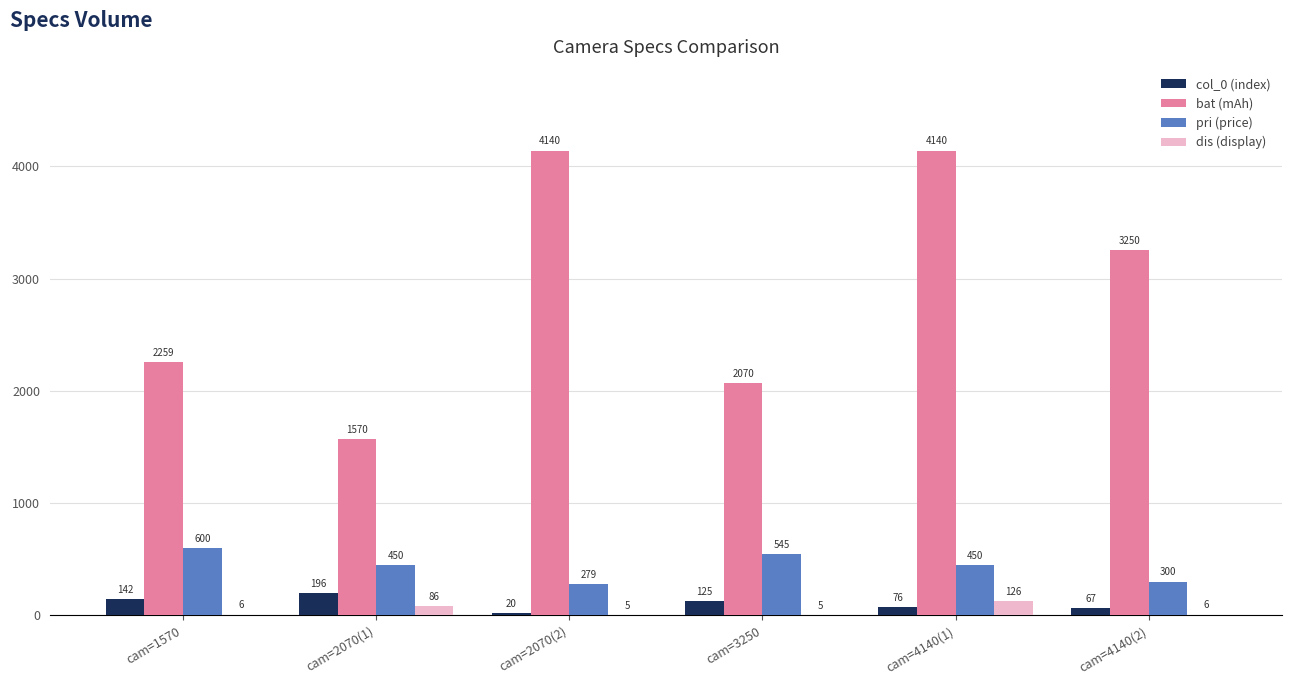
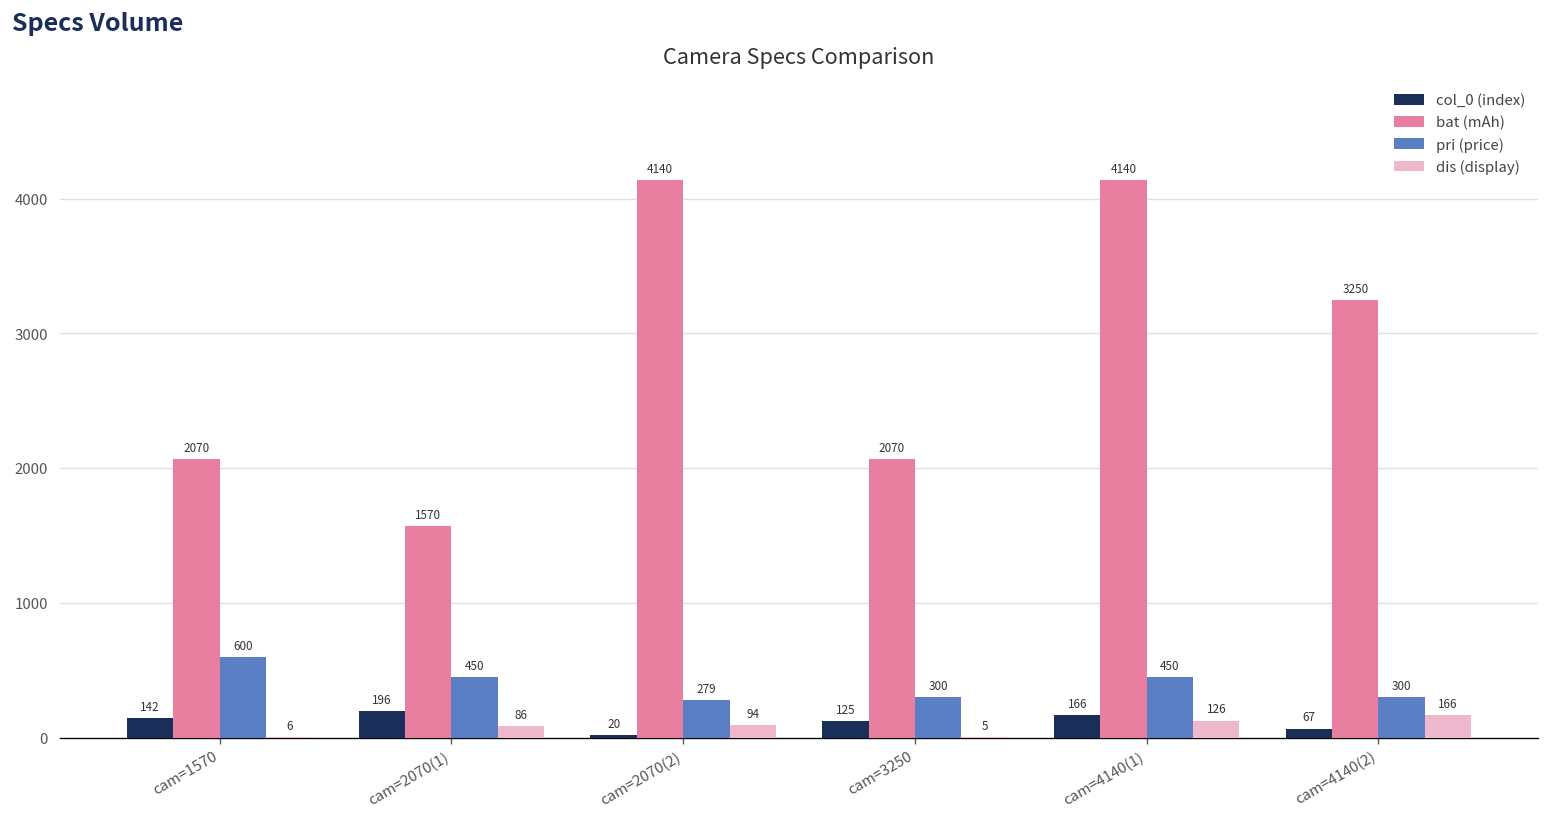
  {
    "col_0 (index)": {
      "cam=1570": 142,
      "cam=2070(1)": 196,
      "cam=2070(2)": 20,
      "cam=3250": 125,
-     "cam=4140(1)": 76,
+     "cam=4140(1)": 166,
      "cam=4140(2)": 67
    },
    "bat (mAh)": {
-     "cam=1570": 2259,
+     "cam=1570": 2070,
      "cam=2070(1)": 1570,
      "cam=2070(2)": 4140,
      "cam=3250": 2070,
      "cam=4140(1)": 4140,
      "cam=4140(2)": 3250
    },
    "pri (price)": {
      "cam=1570": 600,
      "cam=2070(1)": 450,
      "cam=2070(2)": 279,
-     "cam=3250": 545,
+     "cam=3250": 300,
      "cam=4140(1)": 450,
      "cam=4140(2)": 300
    },
    "dis (display)": {
      "cam=1570": 6,
      "cam=2070(1)": 86,
-     "cam=2070(2)": 5,
+     "cam=2070(2)": 94,
      "cam=3250": 5,
      "cam=4140(1)": 126,
-     "cam=4140(2)": 6
+     "cam=4140(2)": 166
    }
  }
